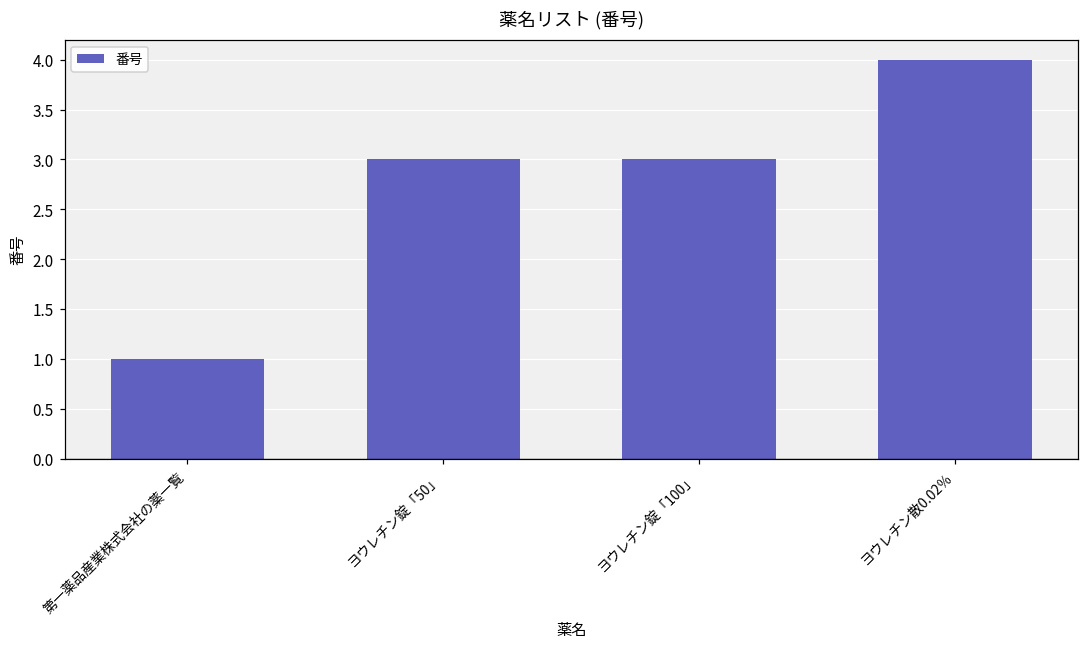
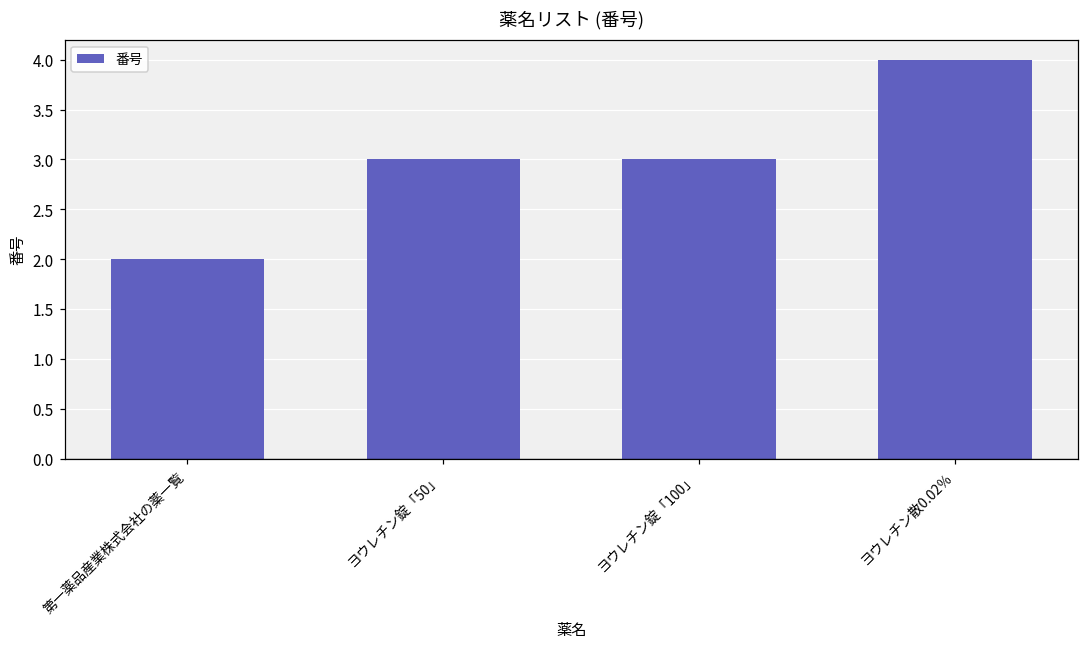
  {
-   "第一薬品産業株式会社の薬一覧": 1,
+   "第一薬品産業株式会社の薬一覧": 2,
    "ヨウレチン錠「50」": 3,
    "ヨウレチン錠「100」": 3,
    "ヨウレチン散0.02％": 4
  }
